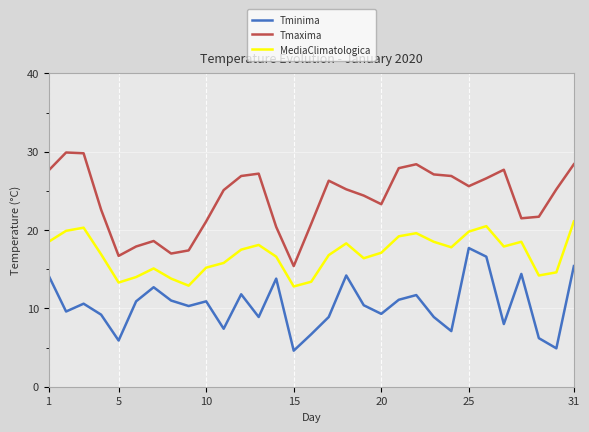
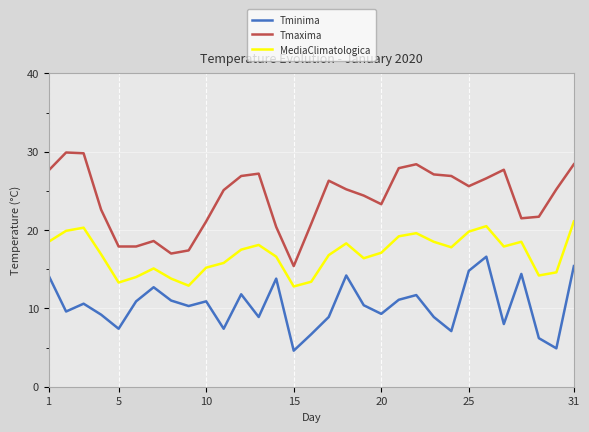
  {
    "Tminima": {
      "1": 14,
-     "5": 6,
+     "5": 7,
      "10": 11,
      "15": 5,
      "20": 9,
-     "25": 18,
+     "25": 15,
      "31": 15
    },
    "Tmaxima": {
      "1": 28,
-     "5": 17,
+     "5": 18,
      "10": 21,
      "15": 15,
      "20": 23,
      "25": 26,
      "31": 28
    },
    "MediaClimatologica": {
      "1": 19,
      "5": 13,
      "10": 15,
      "15": 13,
      "20": 17,
      "25": 20,
      "31": 21
    }
  }
